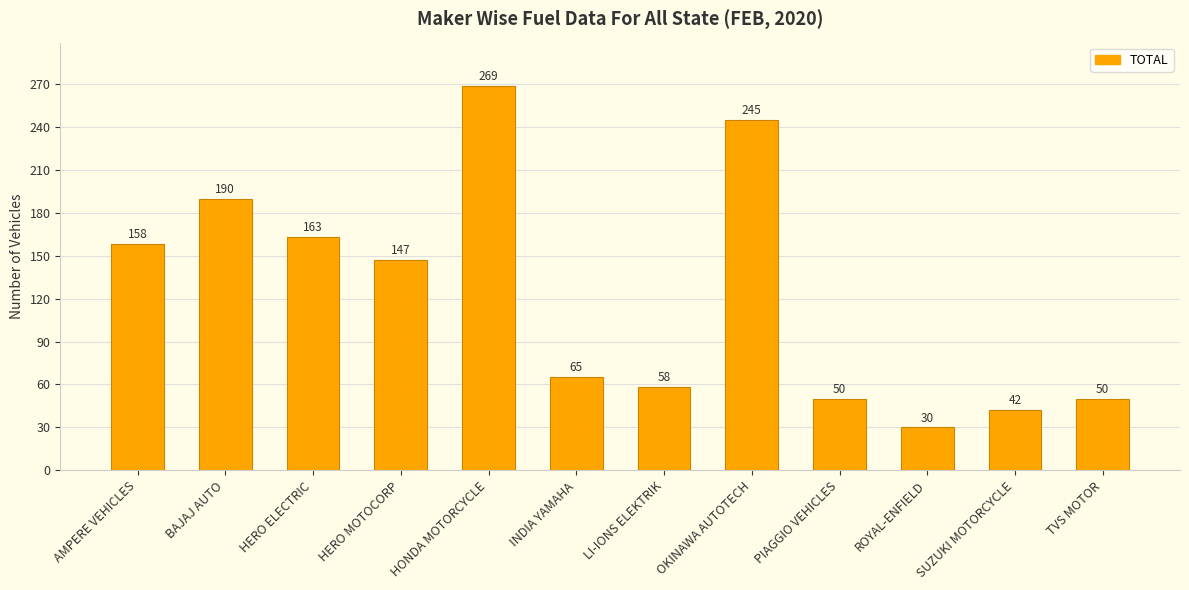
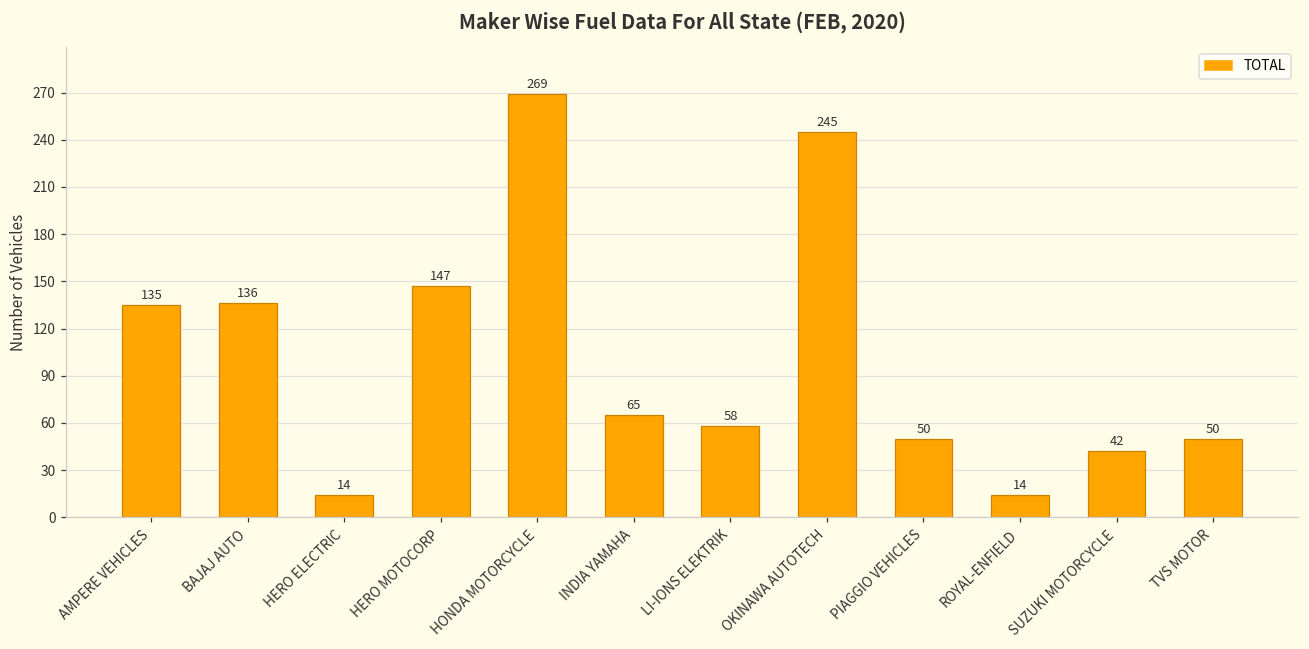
  {
-   "AMPERE VEHICLES": 158,
-   "BAJAJ AUTO": 190,
-   "HERO ELECTRIC": 163,
+   "AMPERE VEHICLES": 135,
+   "BAJAJ AUTO": 136,
+   "HERO ELECTRIC": 14,
    "HERO MOTOCORP": 147,
    "HONDA MOTORCYCLE": 269,
    "INDIA YAMAHA": 65,
    "LI-IONS ELEKTRIK": 58,
    "OKINAWA AUTOTECH": 245,
    "PIAGGIO VEHICLES": 50,
-   "ROYAL-ENFIELD": 30,
+   "ROYAL-ENFIELD": 14,
    "SUZUKI MOTORCYCLE": 42,
    "TVS MOTOR": 50
  }
